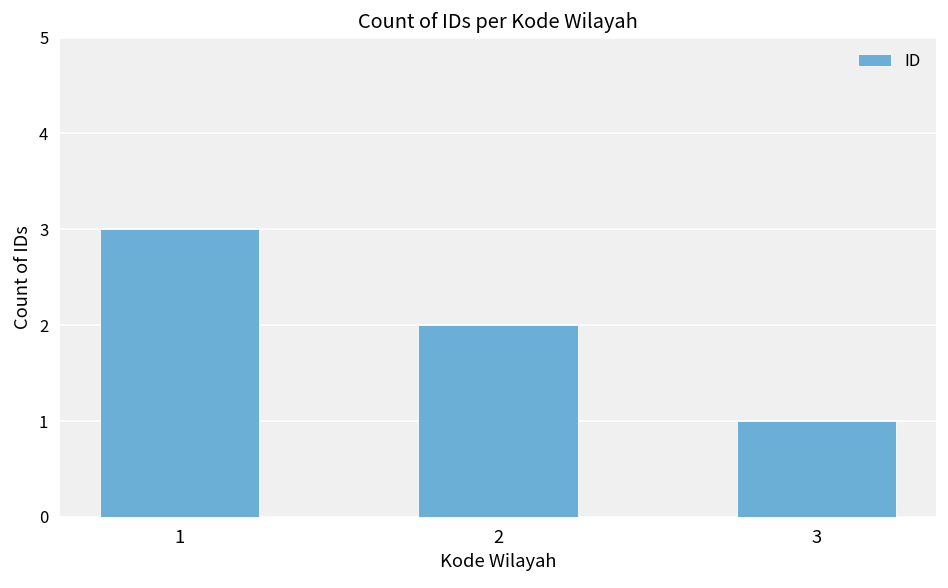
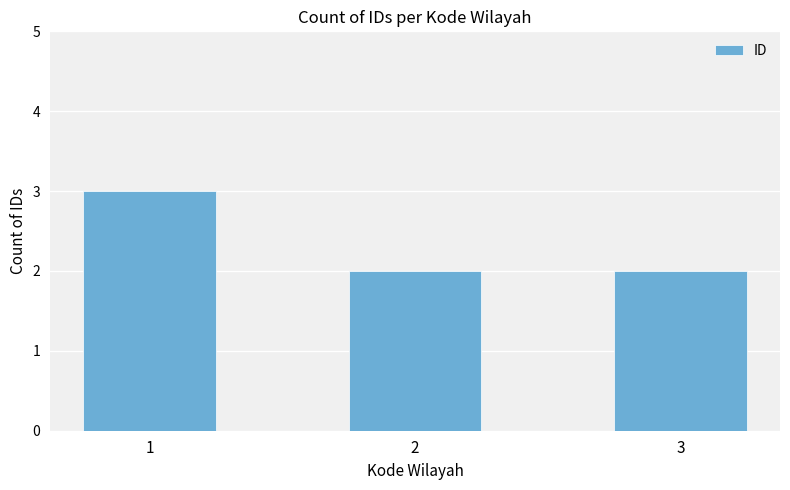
  {
    "1": 3,
    "2": 2,
-   "3": 1
+   "3": 2
  }
